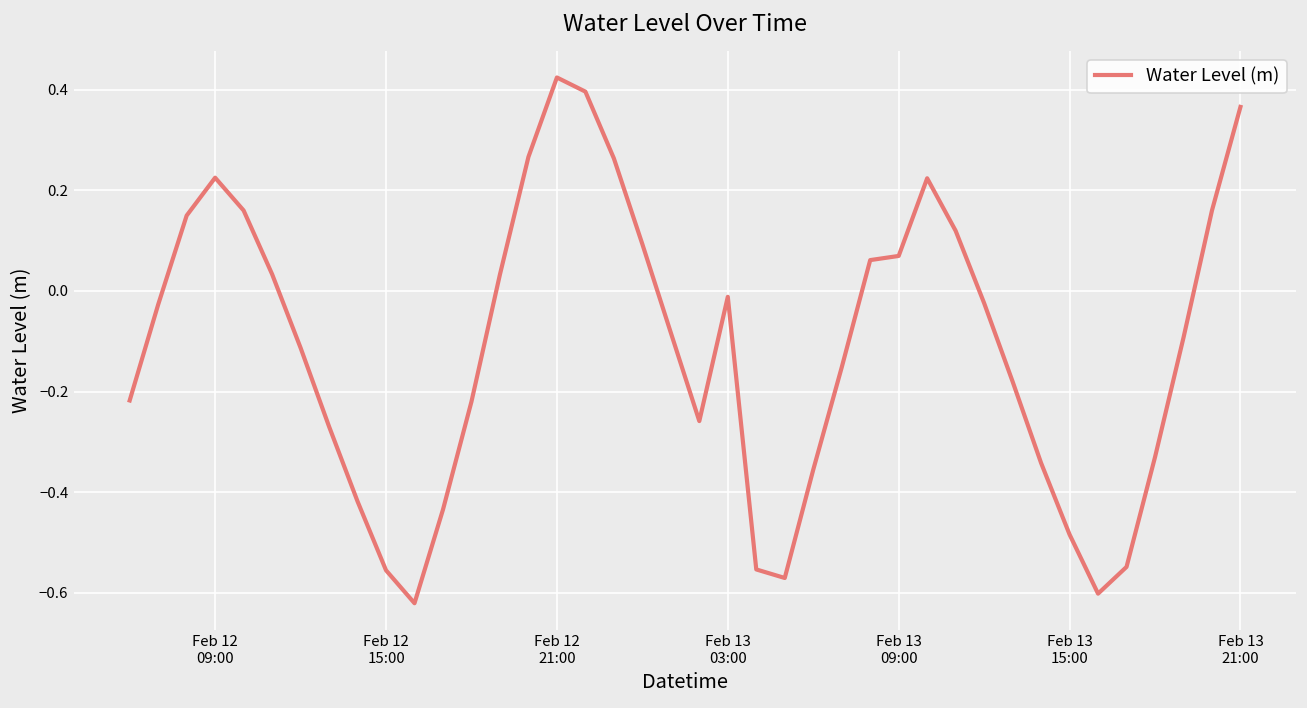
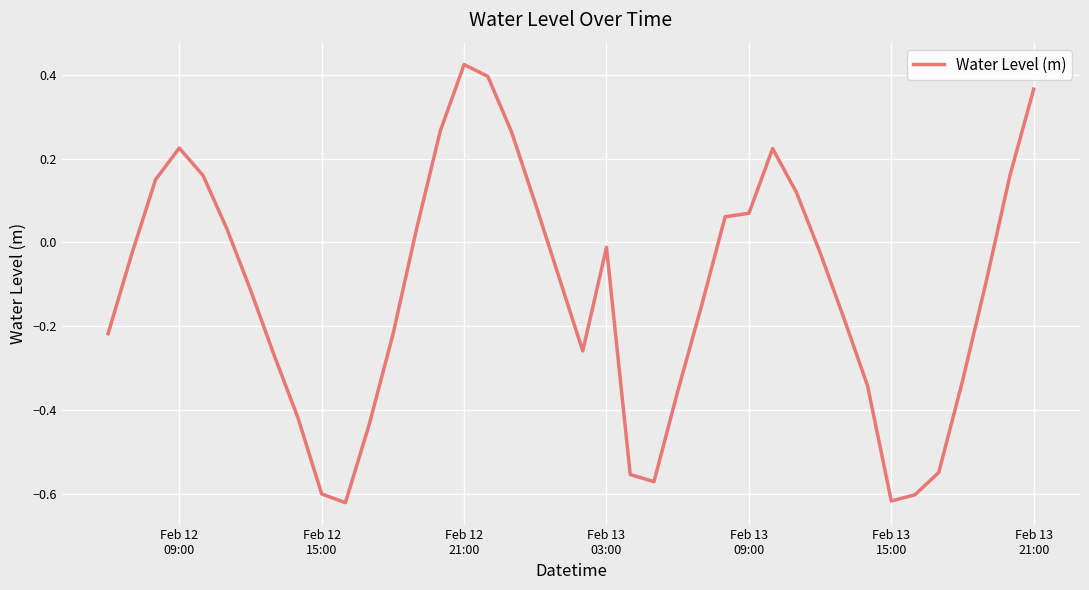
  {
    "Feb 12 09:00": 0.23,
-   "Feb 12 15:00": -0.56,
+   "Feb 12 15:00": -0.60,
    "Feb 12 21:00": 0.42,
    "Feb 13 03:00": -0.01,
    "Feb 13 09:00": 0.07,
-   "Feb 13 15:00": -0.48,
+   "Feb 13 15:00": -0.62,
    "Feb 13 21:00": 0.37
  }
